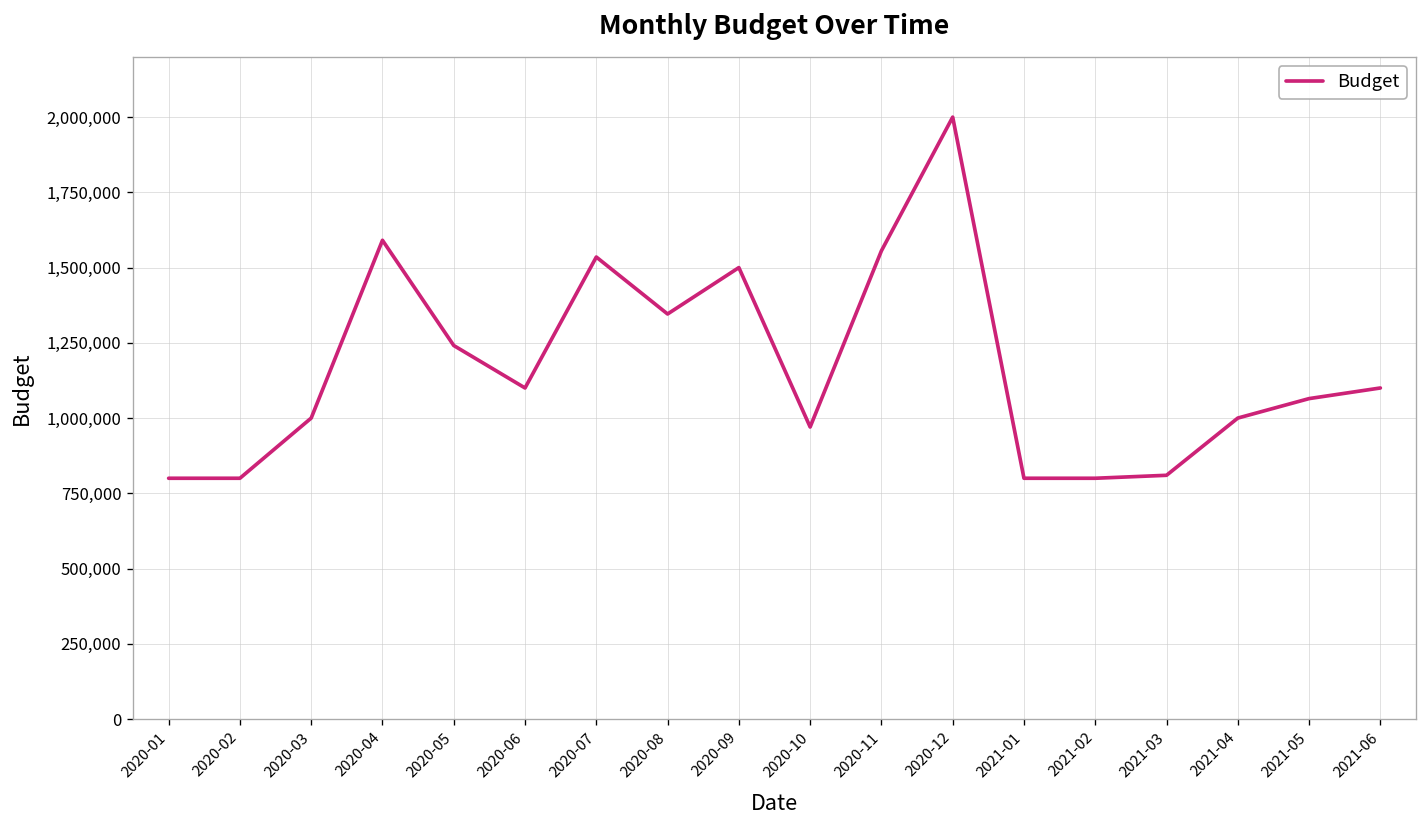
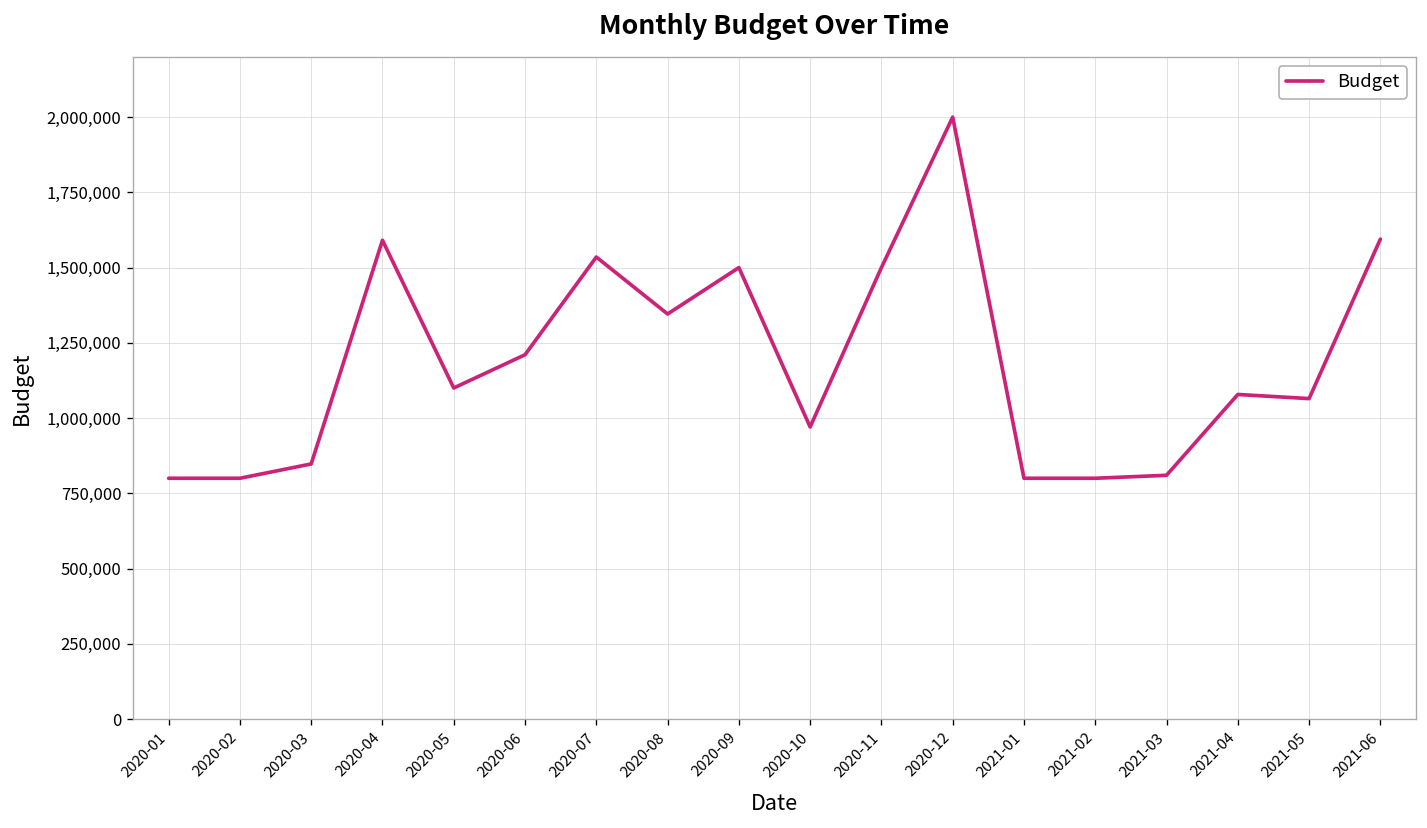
  {
    "2020-01": "800,000",
    "2020-02": "800,000",
-   "2020-03": "1,000,000",
+   "2020-03": "850,000",
    "2020-04": "1,590,000",
-   "2020-05": "1,240,000",
-   "2020-06": "1,100,000",
+   "2020-05": "1,100,000",
+   "2020-06": "1,210,000",
    "2020-07": "1,540,000",
    "2020-08": "1,350,000",
    "2020-09": "1,500,000",
    "2020-10": "970,000",
-   "2020-11": "1,560,000",
+   "2020-11": "1,500,000",
    "2020-12": "2,000,000",
    "2021-01": "800,000",
    "2021-02": "800,000",
    "2021-03": "810,000",
-   "2021-04": "1,000,000",
+   "2021-04": "1,080,000",
    "2021-05": "1,060,000",
-   "2021-06": "1,100,000"
+   "2021-06": "1,590,000"
  }
